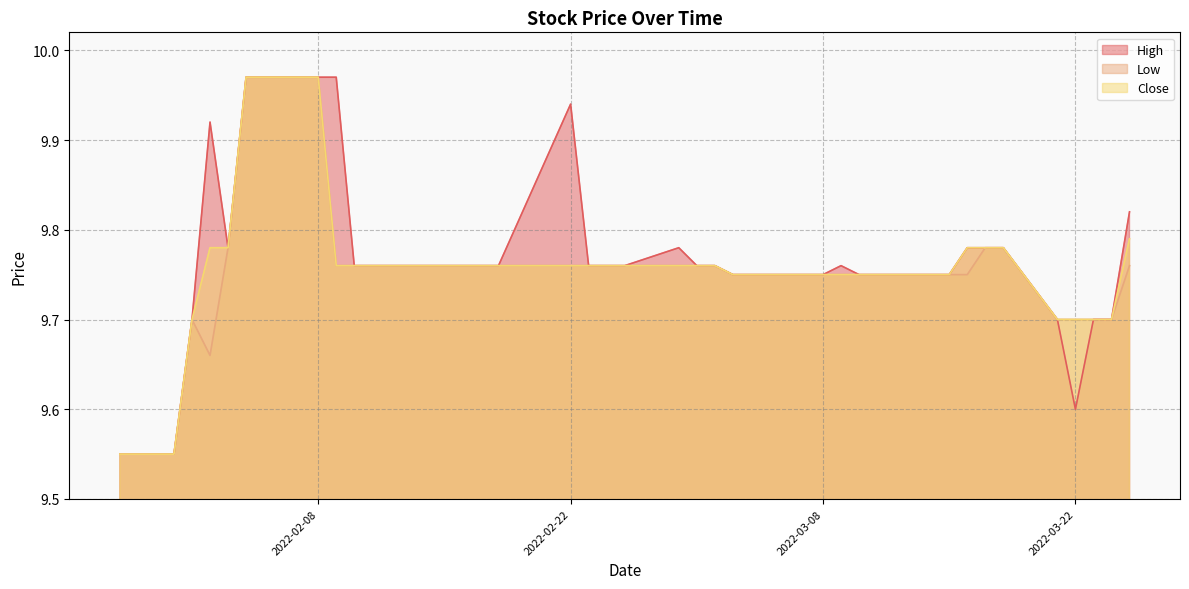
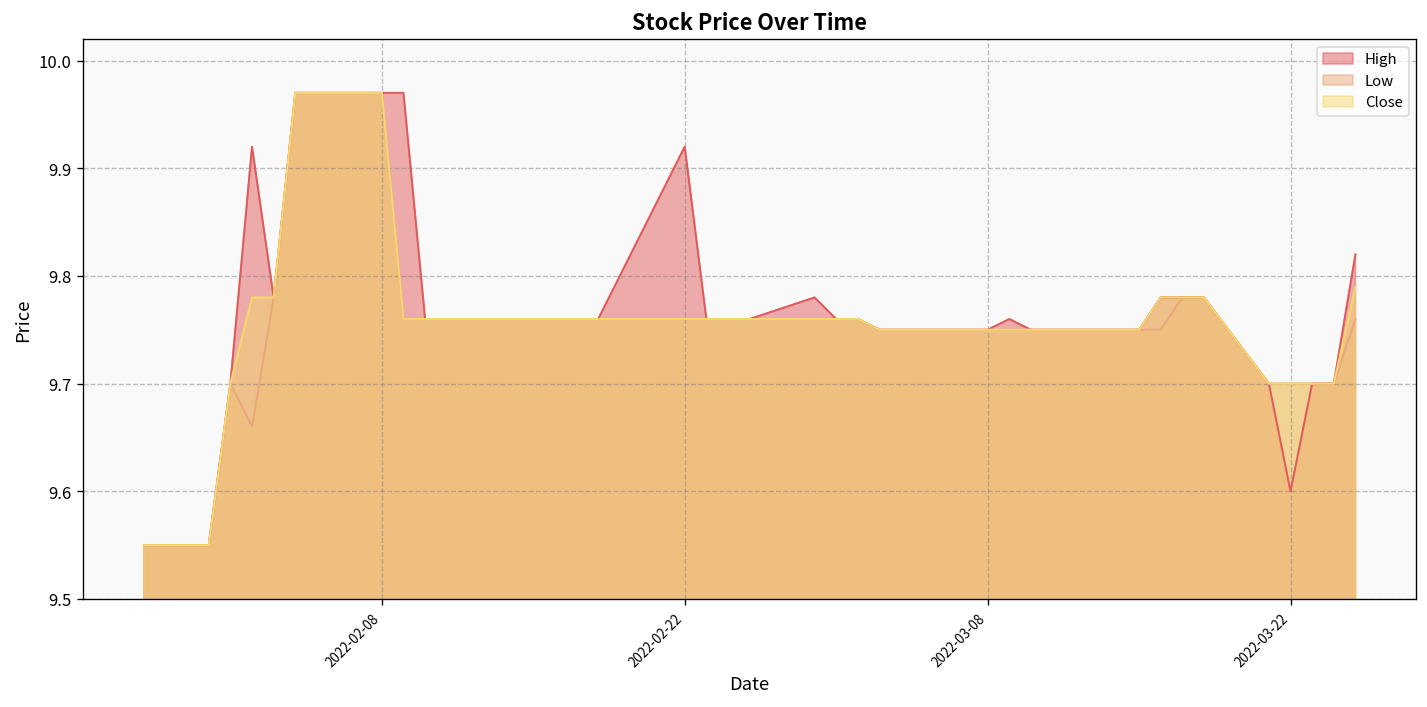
  {
    "High": {
-     "2022-02-22": 9.94,
+     "2022-02-22": 9.92,
      "2022-03-22": 9.60
    }
  }
